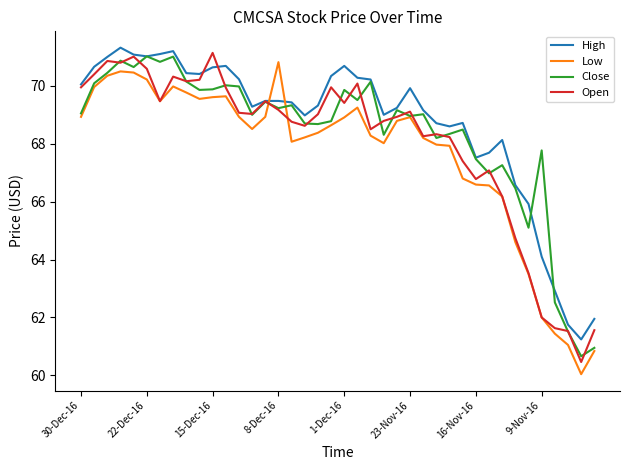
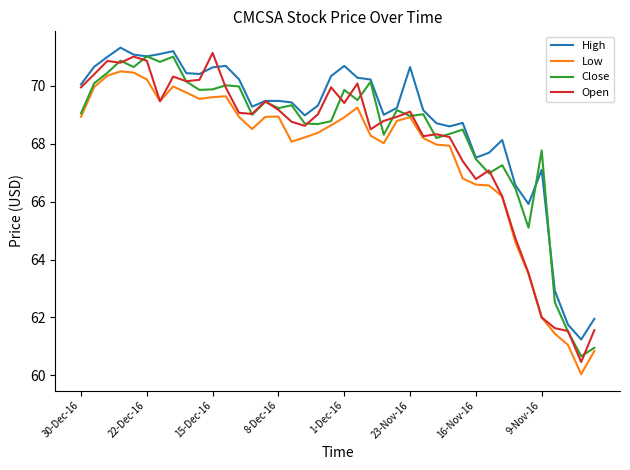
  {
    "High": {
      "30-Dec-16": 70.1,
      "15-Dec-16": 70.6,
      "8-Dec-16": 69.5,
      "1-Dec-16": 70.7,
-     "23-Nov-16": 69.9,
-     "9-Nov-16": 64.1
+     "23-Nov-16": 70.7,
+     "9-Nov-16": 67.1
    },
    "Low": {
      "30-Dec-16": 68.9,
      "22-Dec-16": 70.2,
      "15-Dec-16": 69.6,
-     "8-Dec-16": 70.8,
+     "8-Dec-16": 68.9,
      "1-Dec-16": 68.9,
      "16-Nov-16": 66.6
    },
    "Close": {
      "30-Dec-16": 69.1,
      "15-Dec-16": 69.9,
      "1-Dec-16": 69.9,
      "9-Nov-16": 67.8
    },
    "Open": {
      "30-Dec-16": 70.0,
-     "22-Dec-16": 70.6,
+     "22-Dec-16": 70.9,
      "15-Dec-16": 71.1,
      "1-Dec-16": 69.4,
      "23-Nov-16": 69.1,
      "16-Nov-16": 66.8
    }
  }
